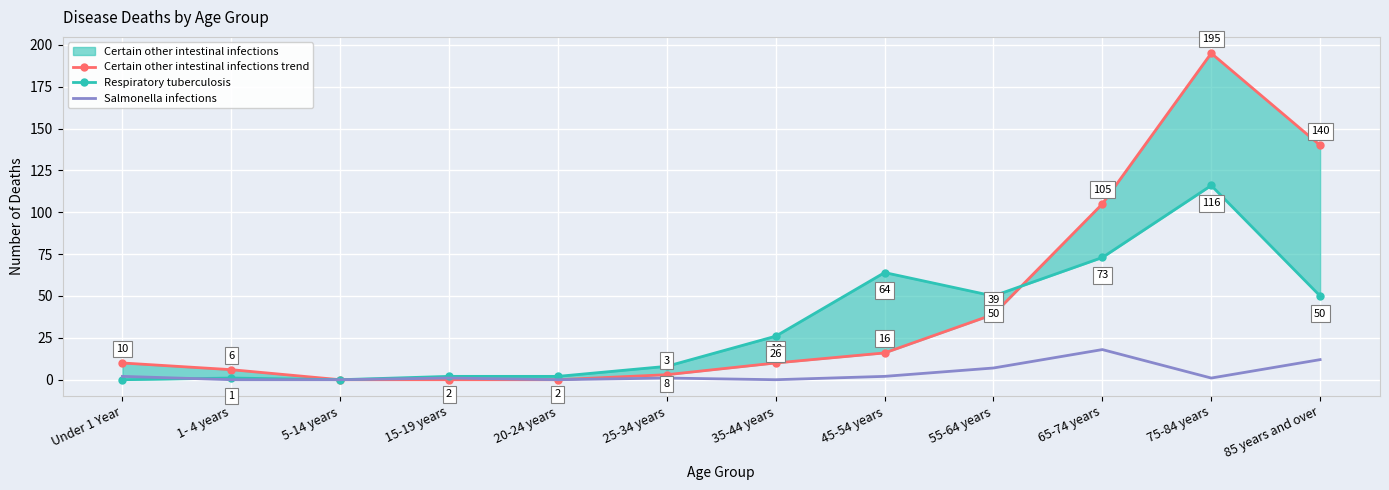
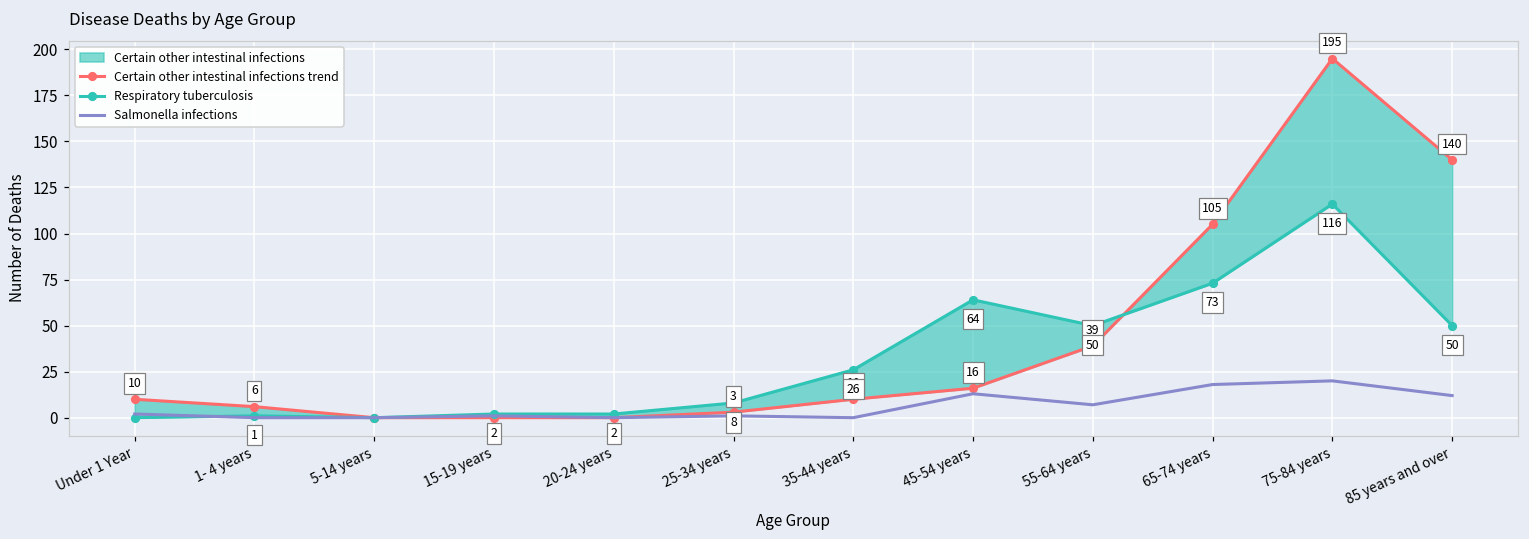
  {
    "Salmonella infections": {
      "Under 1 Year": 2,
      "35-44 years": 0,
-     "45-54 years": 2,
+     "45-54 years": 13,
      "55-64 years": 7,
      "65-74 years": 18,
-     "75-84 years": 1,
+     "75-84 years": 20,
      "85 years and over": 12
    }
  }
